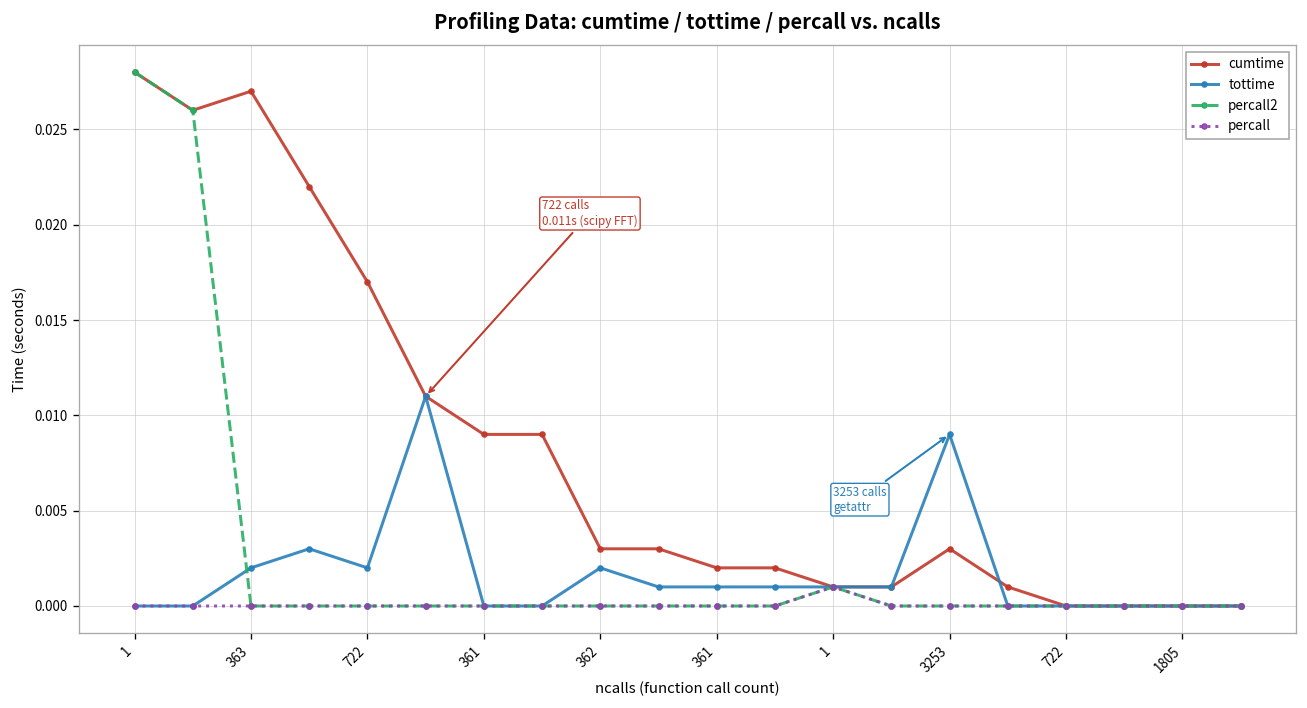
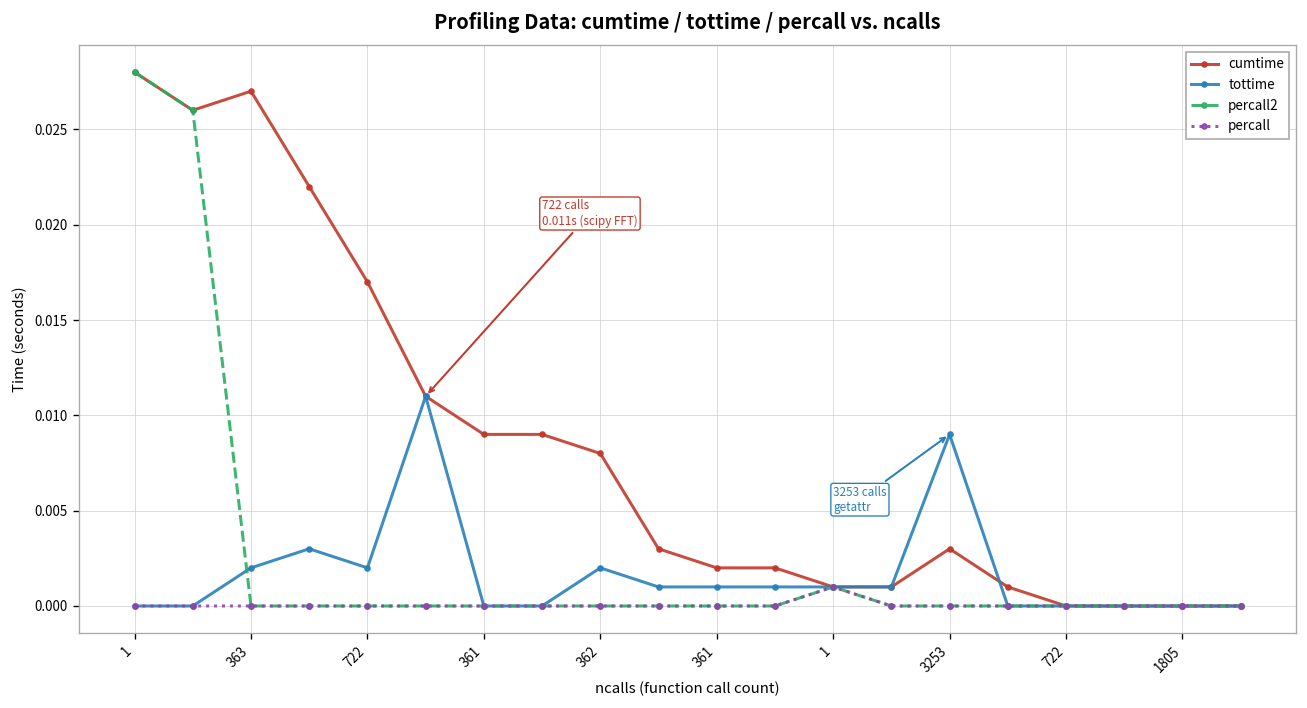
  {
    "cumtime": {
      "363": 0.027,
-     "362": 0.003,
+     "362": 0.008,
      "3253": 0.003
    },
    "tottime": {
      "363": 0.002,
      "362": 0.002
    }
  }
